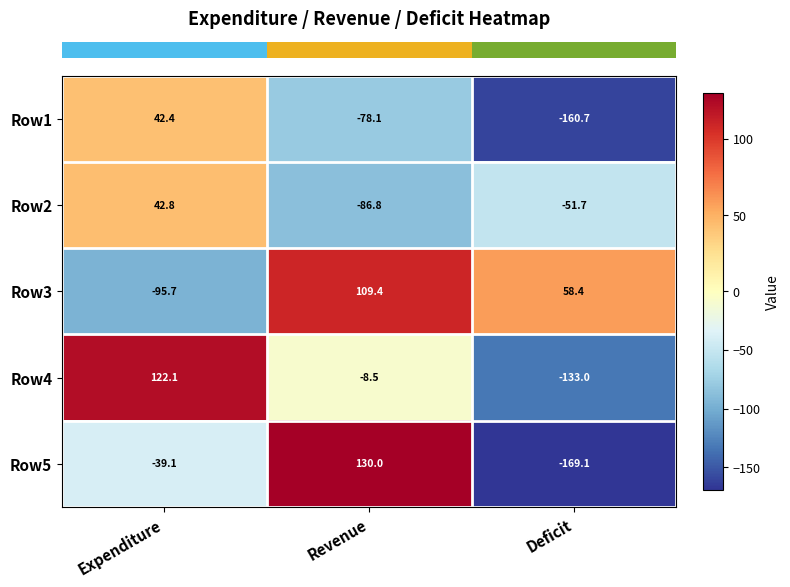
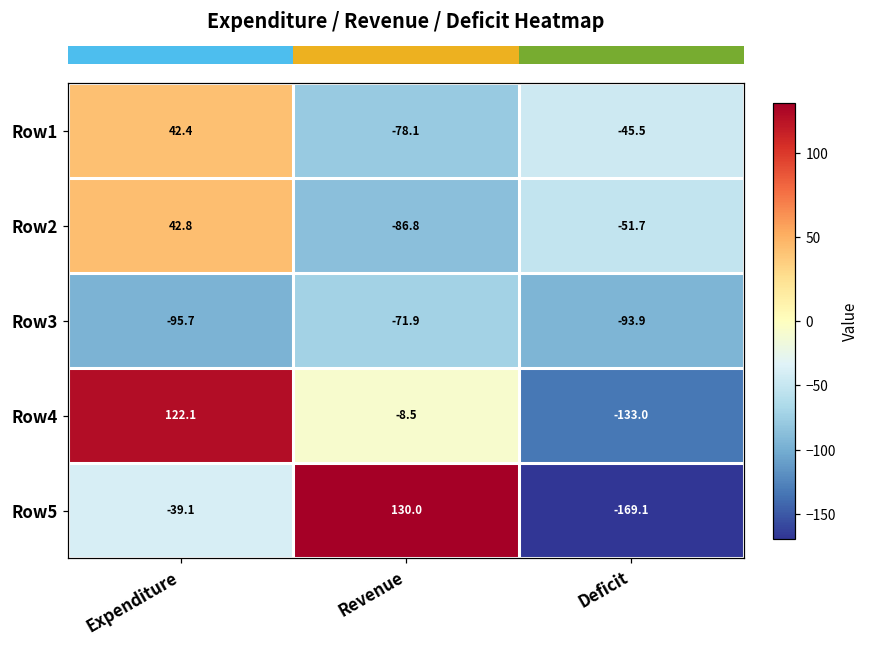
  {
    "Row1": {
      "Expenditure": 42.4,
      "Revenue": -78.1,
-     "Deficit": -160.7
+     "Deficit": -45.5
    },
    "Row2": {
      "Expenditure": 42.8,
      "Revenue": -86.8,
      "Deficit": -51.7
    },
    "Row3": {
      "Expenditure": -95.7,
-     "Revenue": 109.4,
-     "Deficit": 58.4
+     "Revenue": -71.9,
+     "Deficit": -93.9
    },
    "Row4": {
      "Expenditure": 122.1,
      "Revenue": -8.5,
      "Deficit": -133.0
    },
    "Row5": {
      "Expenditure": -39.1,
      "Revenue": 130.0,
      "Deficit": -169.1
    }
  }
